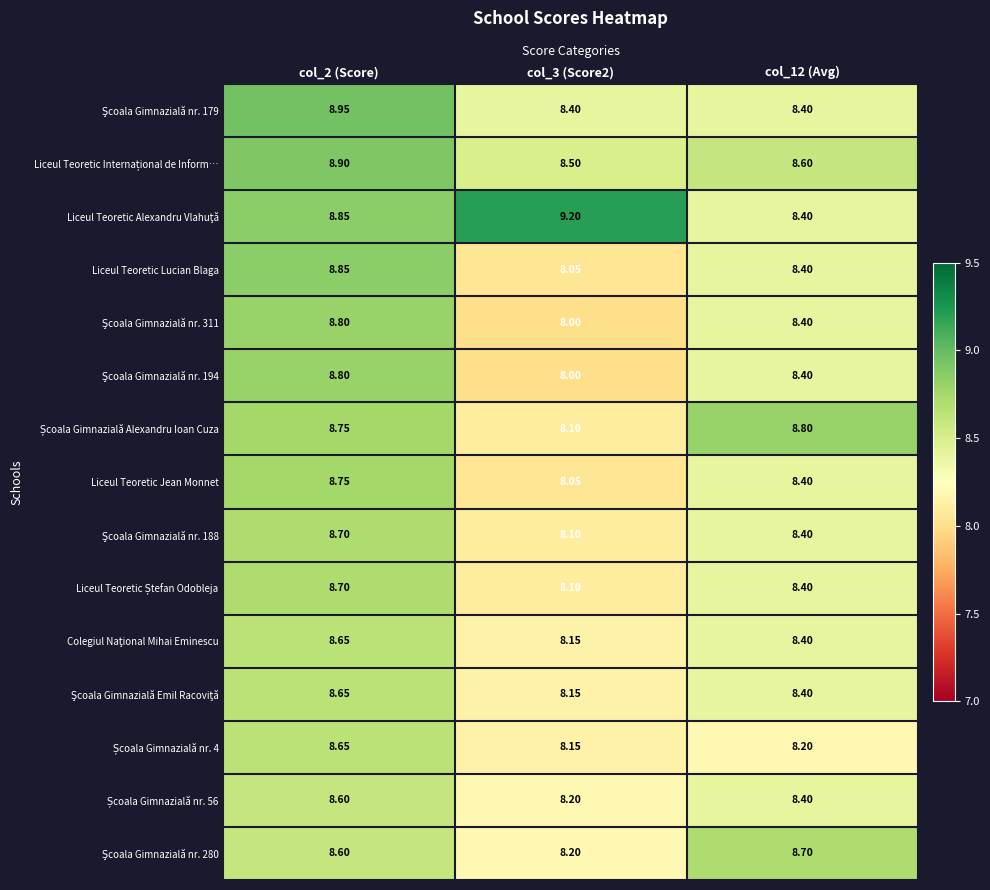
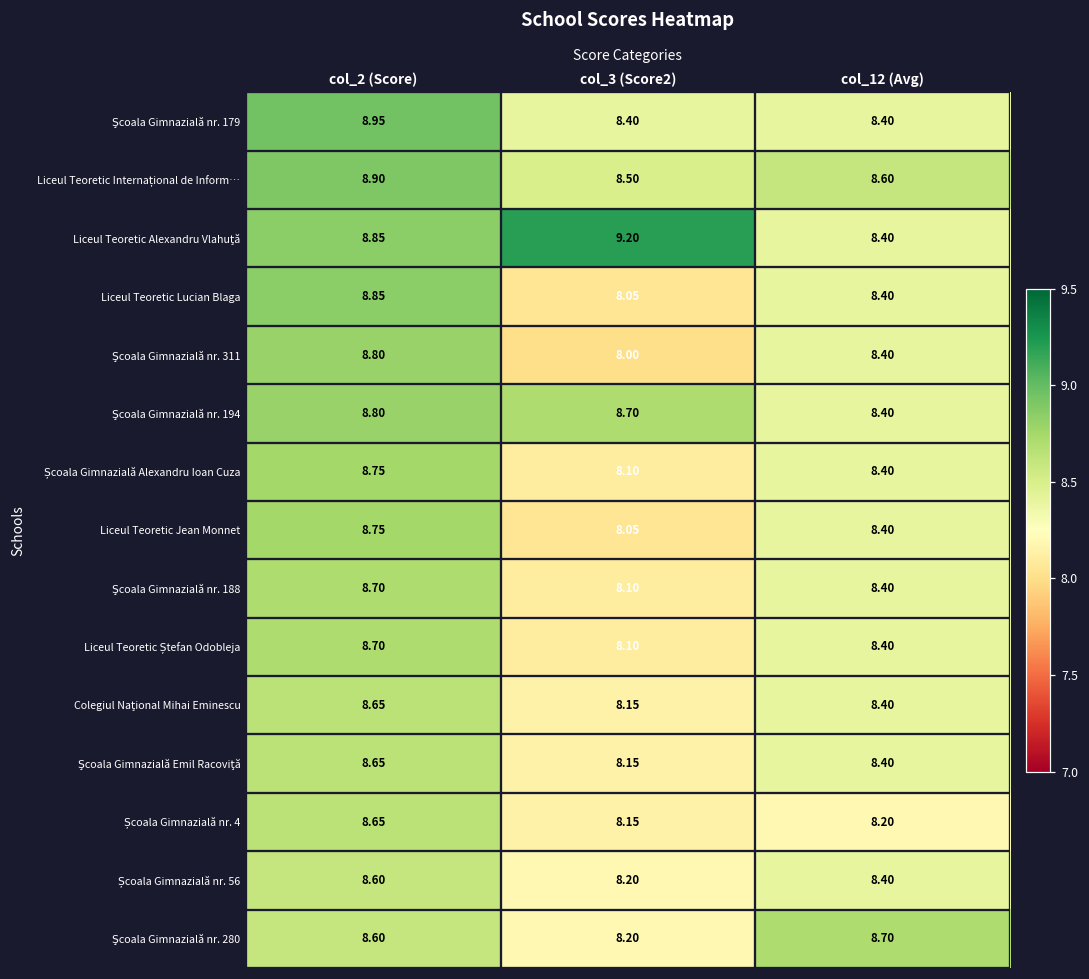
  {
    "Şcoala Gimnazială nr. 179": {
      "col_2 (Score)": 8.95,
      "col_3 (Score2)": 8.40,
      "col_12 (Avg)": 8.40
    },
    "Liceul Teoretic Internațional de Inform…": {
      "col_2 (Score)": 8.90,
      "col_3 (Score2)": 8.50,
      "col_12 (Avg)": 8.60
    },
    "Liceul Teoretic Alexandru Vlahuţă": {
      "col_2 (Score)": 8.85,
      "col_3 (Score2)": 9.20,
      "col_12 (Avg)": 8.40
    },
    "Liceul Teoretic Lucian Blaga": {
      "col_2 (Score)": 8.85,
      "col_3 (Score2)": 8.05,
      "col_12 (Avg)": 8.40
    },
    "Şcoala Gimnazială nr. 311": {
      "col_2 (Score)": 8.80,
      "col_3 (Score2)": 8.00,
      "col_12 (Avg)": 8.40
    },
    "Şcoala Gimnazială nr. 194": {
      "col_2 (Score)": 8.80,
-     "col_3 (Score2)": 8.00,
+     "col_3 (Score2)": 8.70,
      "col_12 (Avg)": 8.40
    },
    "Școala Gimnazială Alexandru Ioan Cuza": {
      "col_2 (Score)": 8.75,
      "col_3 (Score2)": 8.10,
-     "col_12 (Avg)": 8.80
+     "col_12 (Avg)": 8.40
    },
    "Liceul Teoretic Jean Monnet": {
      "col_2 (Score)": 8.75,
      "col_3 (Score2)": 8.05,
      "col_12 (Avg)": 8.40
    },
    "Şcoala Gimnazială nr. 188": {
      "col_2 (Score)": 8.70,
      "col_3 (Score2)": 8.10,
      "col_12 (Avg)": 8.40
    },
    "Liceul Teoretic Ștefan Odobleja": {
      "col_2 (Score)": 8.70,
      "col_3 (Score2)": 8.10,
      "col_12 (Avg)": 8.40
    },
    "Colegiul Naţional Mihai Eminescu": {
      "col_2 (Score)": 8.65,
      "col_3 (Score2)": 8.15,
      "col_12 (Avg)": 8.40
    },
    "Şcoala Gimnazială Emil Racoviţă": {
      "col_2 (Score)": 8.65,
      "col_3 (Score2)": 8.15,
      "col_12 (Avg)": 8.40
    },
    "Școala Gimnazială nr. 4": {
      "col_2 (Score)": 8.65,
      "col_3 (Score2)": 8.15,
      "col_12 (Avg)": 8.20
    },
    "Școala Gimnazială nr. 56": {
      "col_2 (Score)": 8.60,
      "col_3 (Score2)": 8.20,
      "col_12 (Avg)": 8.40
    },
    "Şcoala Gimnazială nr. 280": {
      "col_2 (Score)": 8.60,
      "col_3 (Score2)": 8.20,
      "col_12 (Avg)": 8.70
    }
  }
